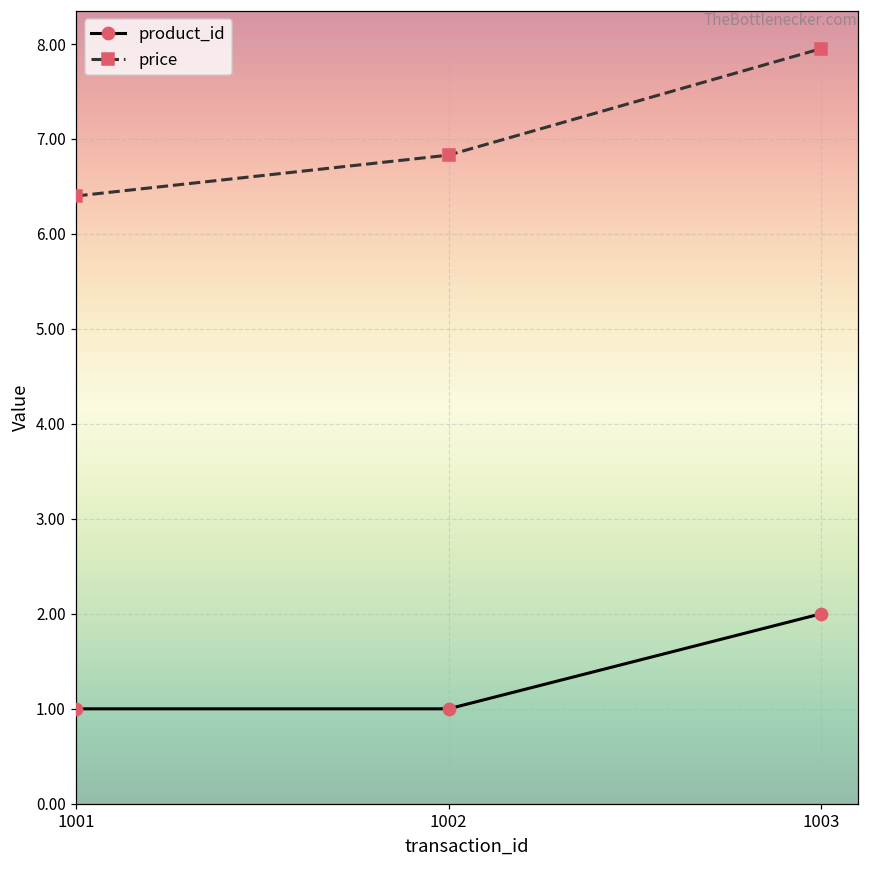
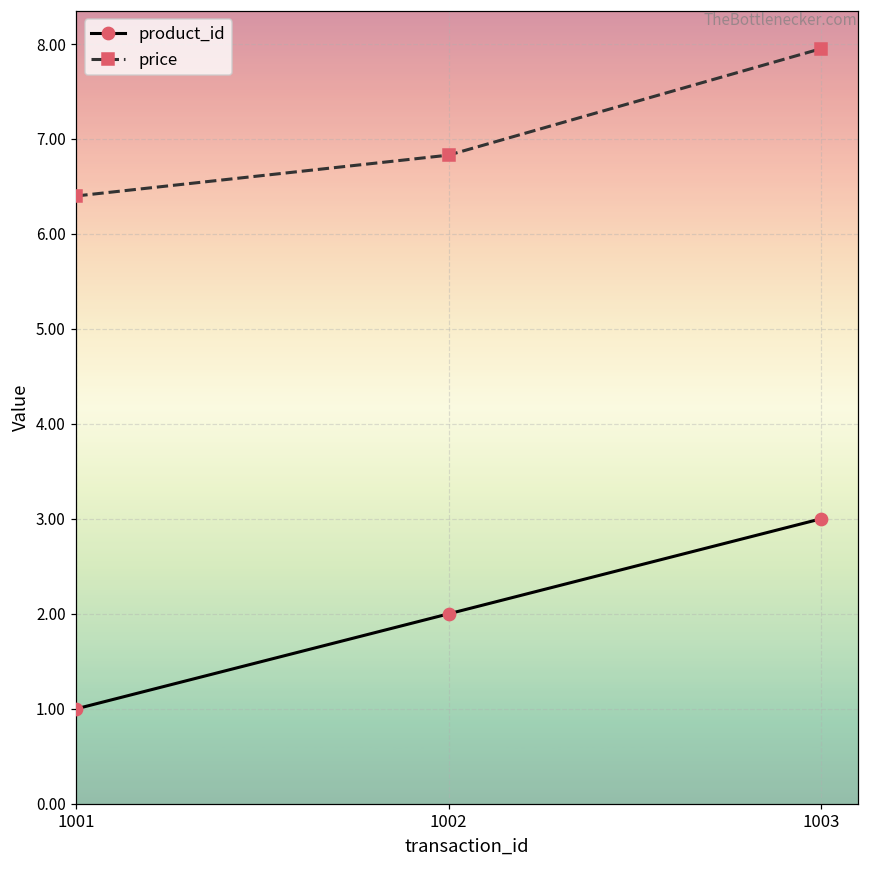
  {
    "product_id": {
      "1001": 1,
-     "1002": 1,
-     "1003": 2
+     "1002": 2,
+     "1003": 3
    },
    "price": {
      "1001": 6.4,
      "1002": 6.8,
      "1003": 8.0
    }
  }
